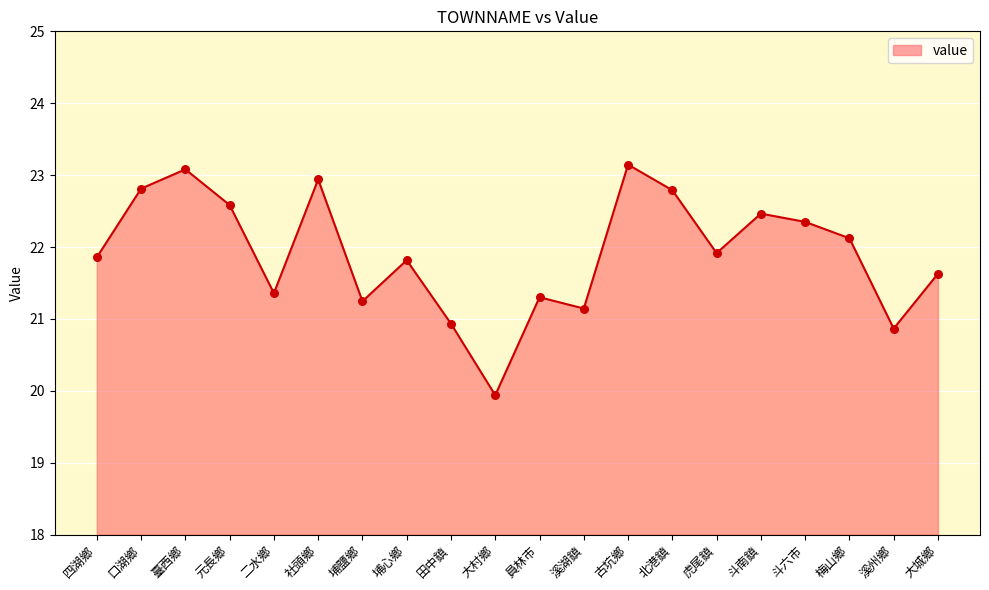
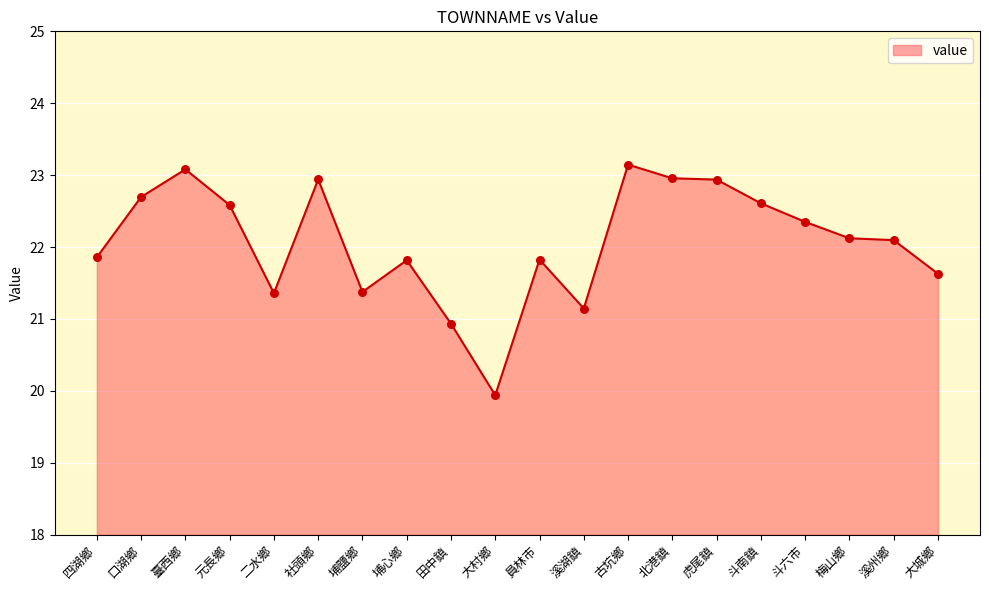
  {
    "四湖鄉": 21.9,
-   "口湖鄉": 22.8,
+   "口湖鄉": 22.7,
    "臺西鄉": 23.1,
    "元長鄉": 22.6,
    "二水鄉": 21.4,
    "社頭鄉": 22.9,
-   "埔鹽鄉": 21.2,
+   "埔鹽鄉": 21.4,
    "埔心鄉": 21.8,
    "田中鎮": 20.9,
    "大村鄉": 19.9,
-   "員林市": 21.3,
+   "員林市": 21.8,
    "溪湖鎮": 21.1,
    "古坑鄉": 23.1,
-   "北港鎮": 22.8,
-   "虎尾鎮": 21.9,
-   "斗南鎮": 22.5,
+   "北港鎮": 23.0,
+   "虎尾鎮": 22.9,
+   "斗南鎮": 22.6,
    "斗六市": 22.3,
    "梅山鄉": 22.1,
-   "溪州鄉": 20.9,
+   "溪州鄉": 22.1,
    "大城鄉": 21.6
  }
